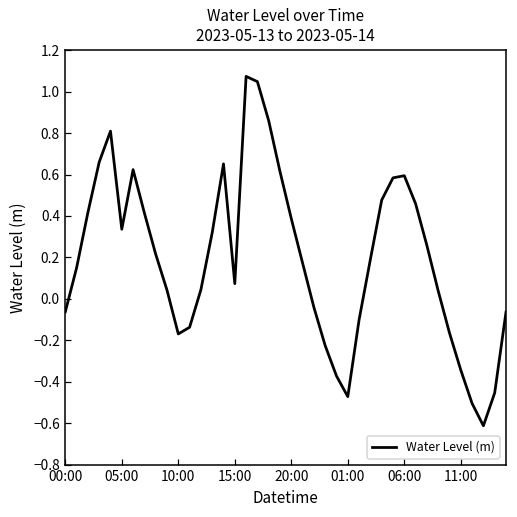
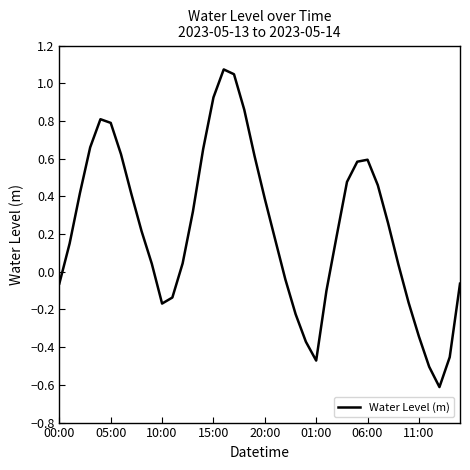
  {
    "00:00": -0.06,
-   "05:00": 0.34,
+   "05:00": 0.79,
    "10:00": -0.17,
-   "15:00": 0.07,
+   "15:00": 0.92,
    "20:00": 0.39,
    "01:00": -0.47,
    "06:00": 0.59,
    "11:00": -0.34
  }
